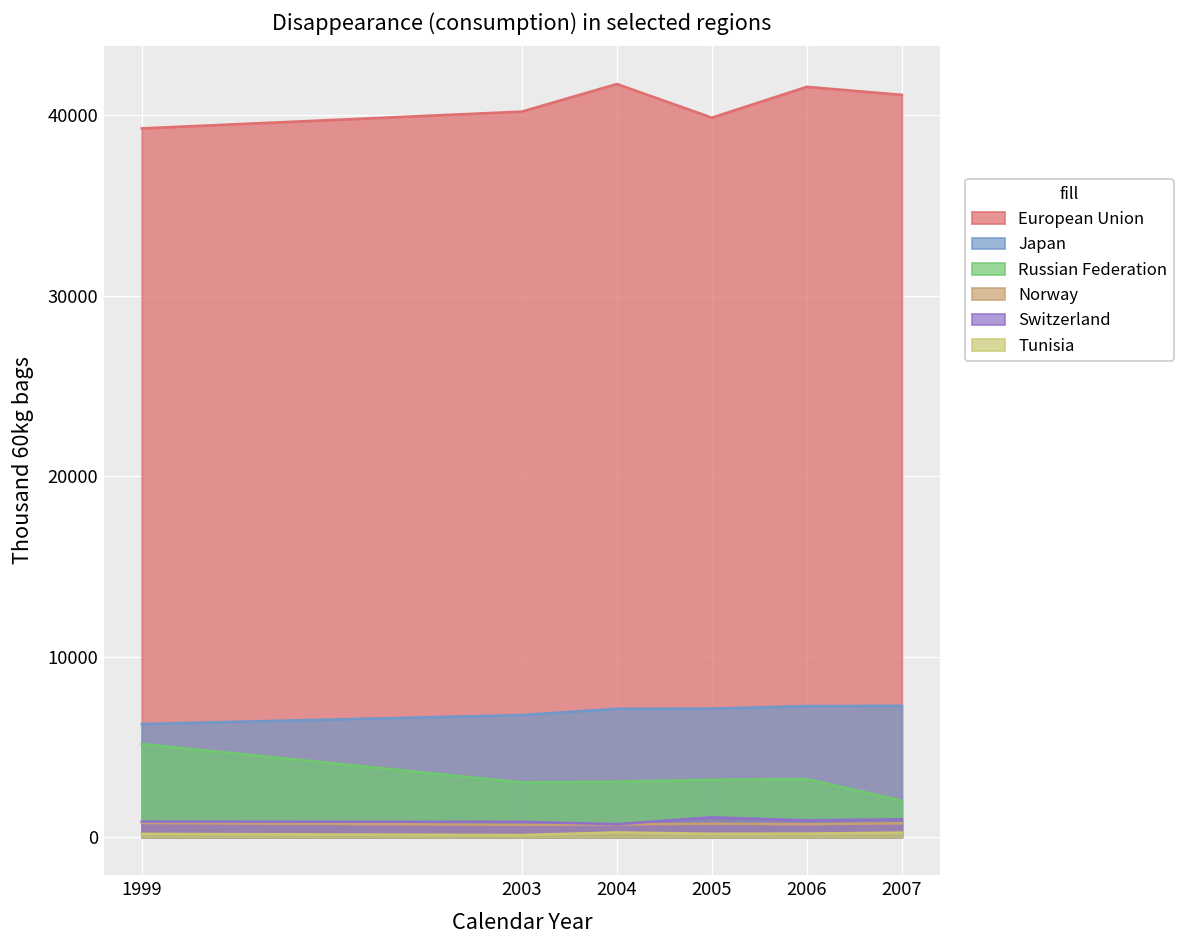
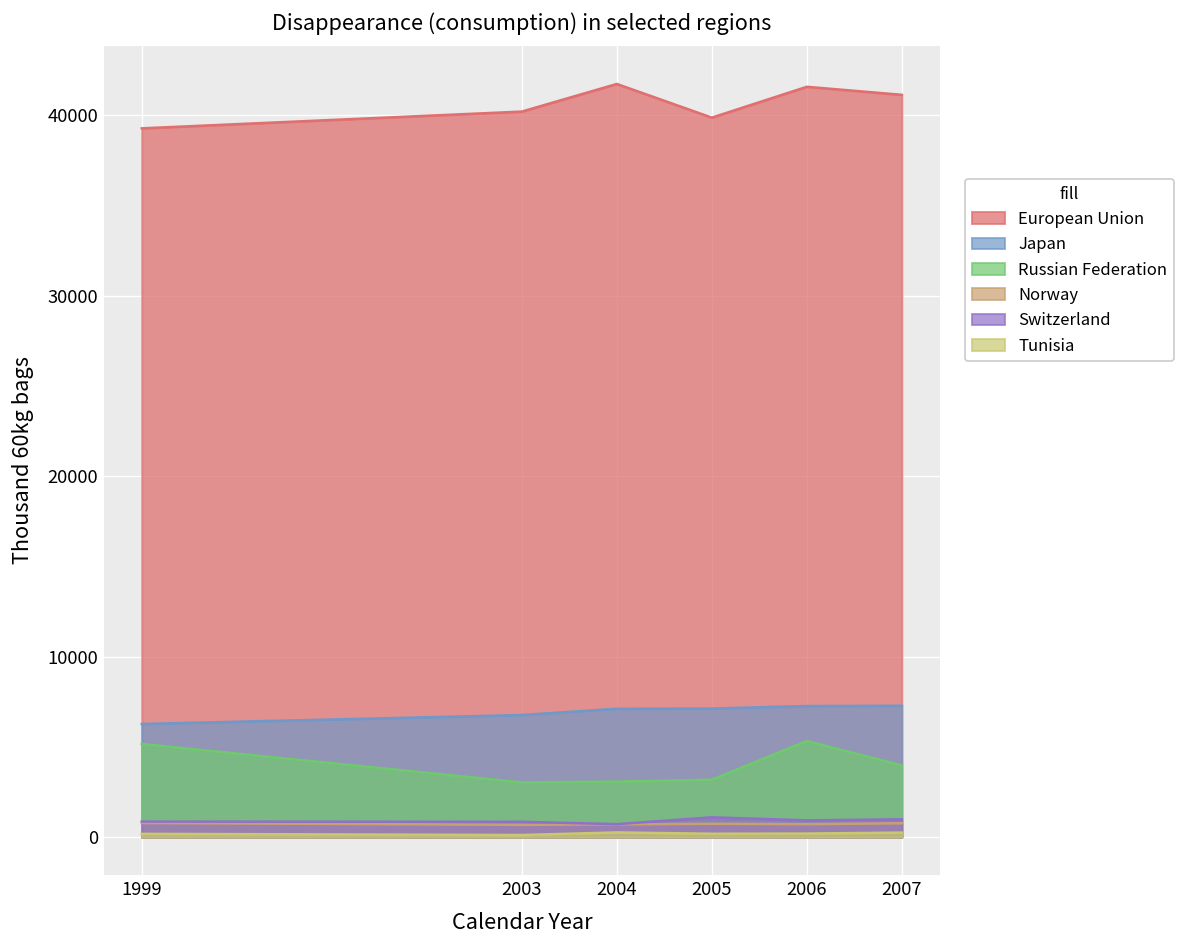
  {
    "Russian Federation": {
      "1999": 5200,
      "2003": 3000,
      "2004": 3100,
      "2005": 3200,
-     "2006": 3200,
-     "2007": 2000
+     "2006": 5300,
+     "2007": 4000
    }
  }
